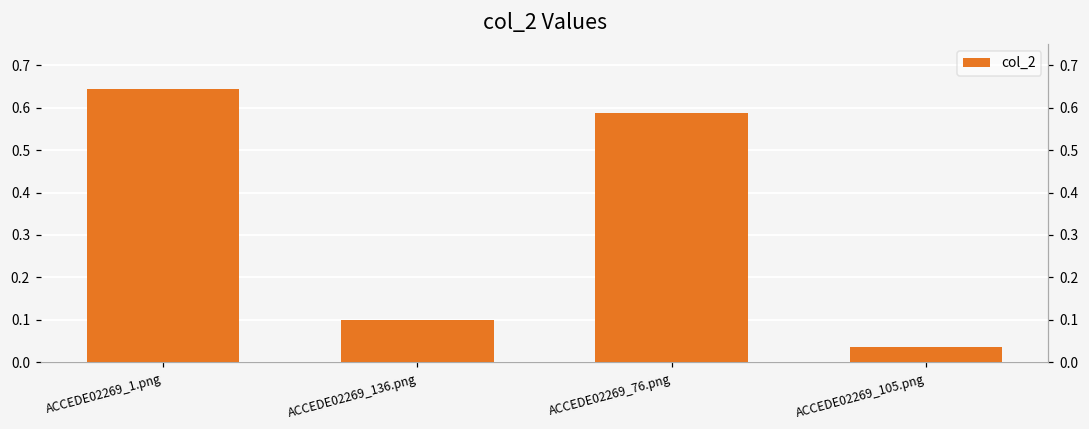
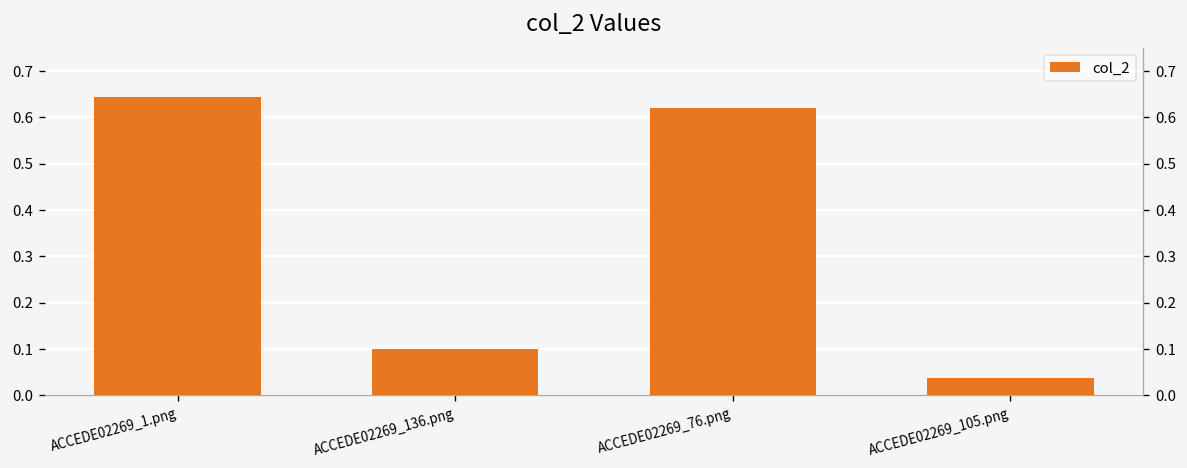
  {
    "ACCEDE02269_1.png": 0.64,
    "ACCEDE02269_136.png": 0.10,
-   "ACCEDE02269_76.png": 0.59,
+   "ACCEDE02269_76.png": 0.62,
    "ACCEDE02269_105.png": 0.04
  }
